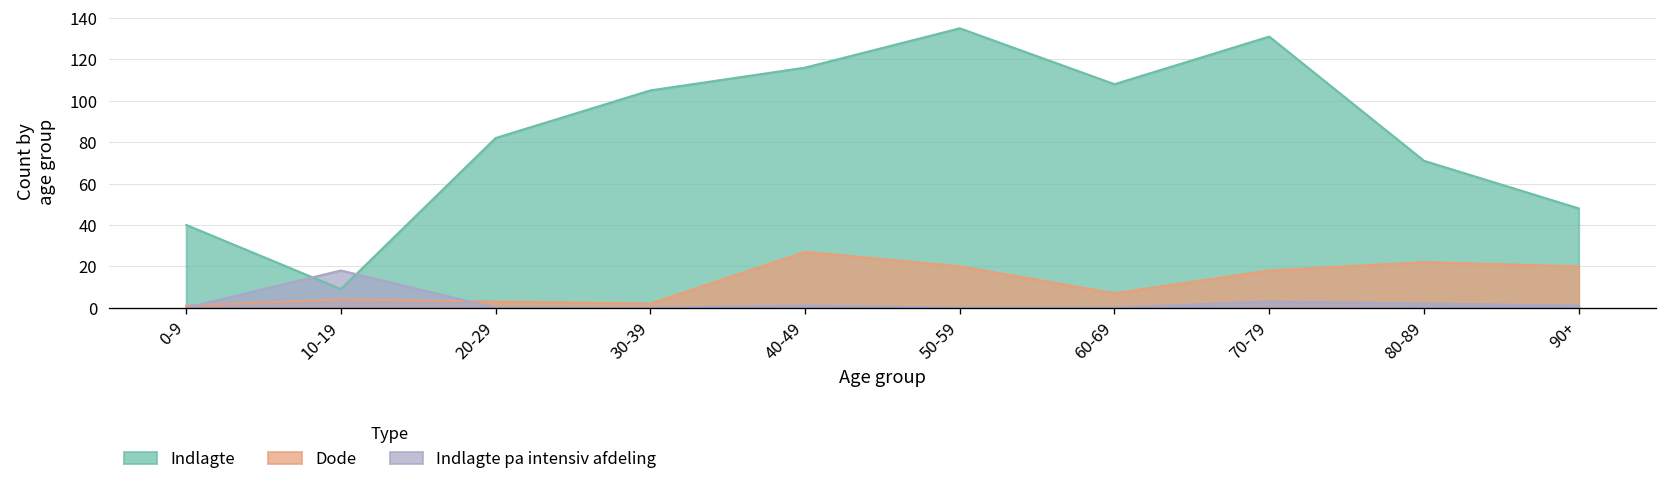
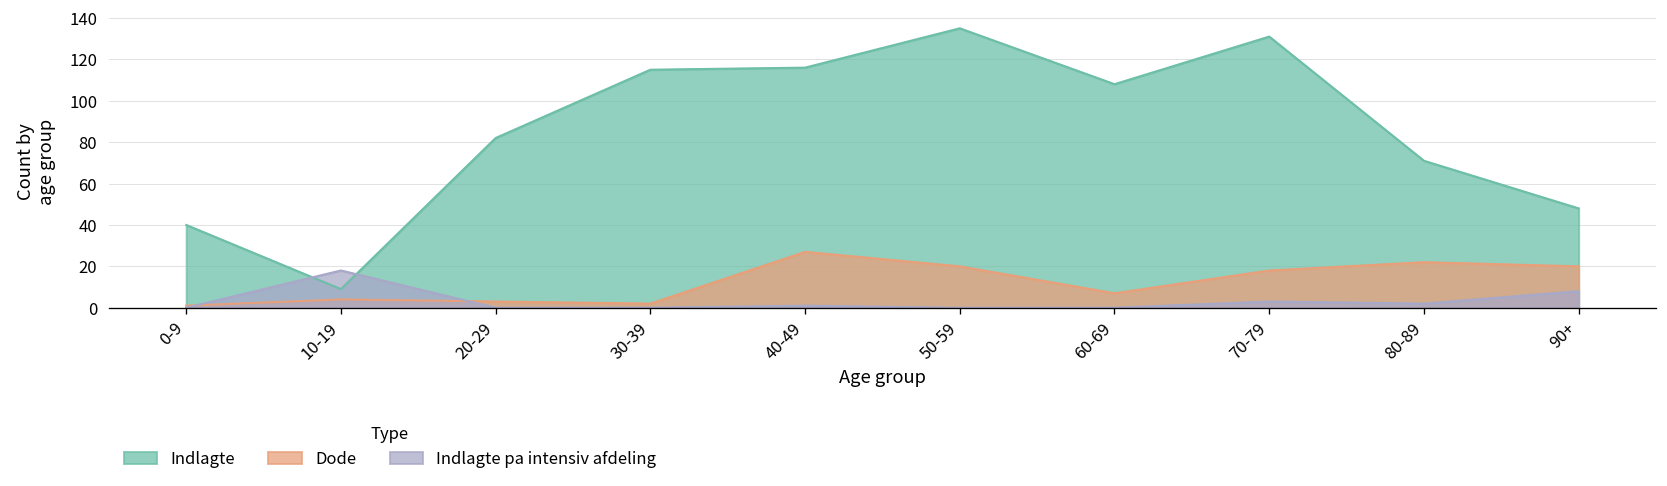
  {
    "Indlagte": {
      "0-9": 40,
      "10-19": 9,
      "20-29": 82,
-     "30-39": 105,
+     "30-39": 115,
      "40-49": 116,
      "50-59": 135,
      "60-69": 108,
      "70-79": 131,
      "80-89": 71,
      "90+": 48
    },
    "Dode": {
      "10-19": 4,
      "20-29": 3,
      "30-39": 2,
      "40-49": 27,
      "50-59": 20,
      "60-69": 7,
      "70-79": 18,
      "80-89": 22,
      "90+": 20
    },
    "Indlagte pa intensiv afdeling": {
      "10-19": 18,
      "20-29": 0,
      "30-39": 0,
      "40-49": 1,
      "50-59": 0,
      "60-69": 0,
      "70-79": 3,
      "80-89": 2,
-     "90+": 1
+     "90+": 8
    }
  }
